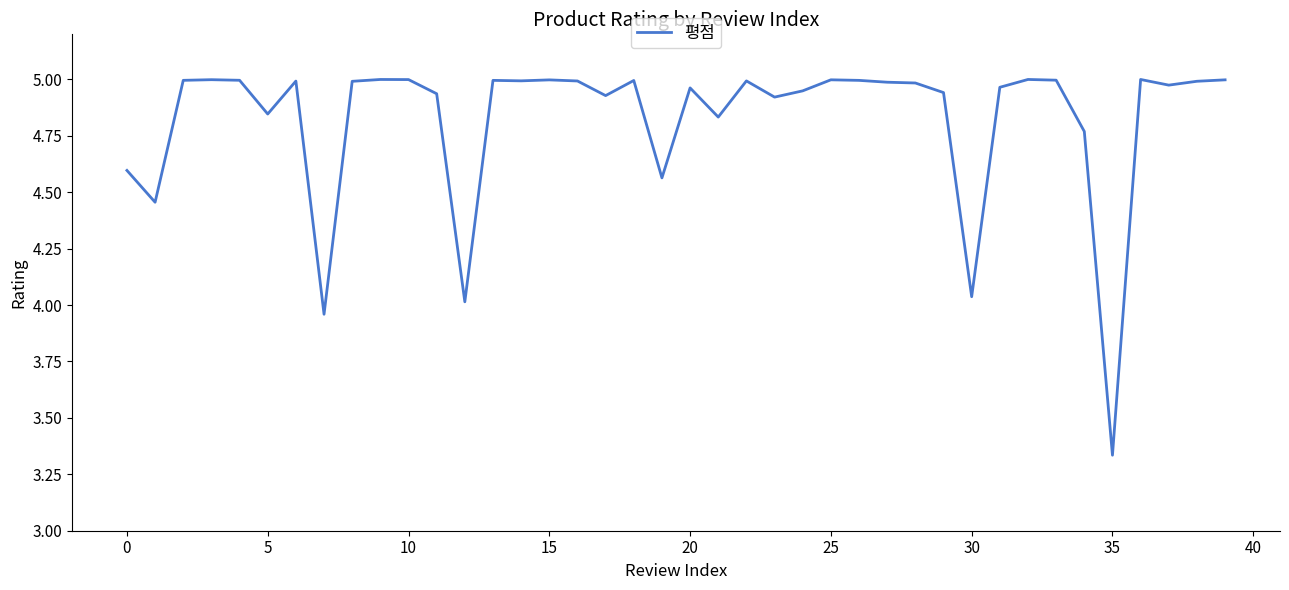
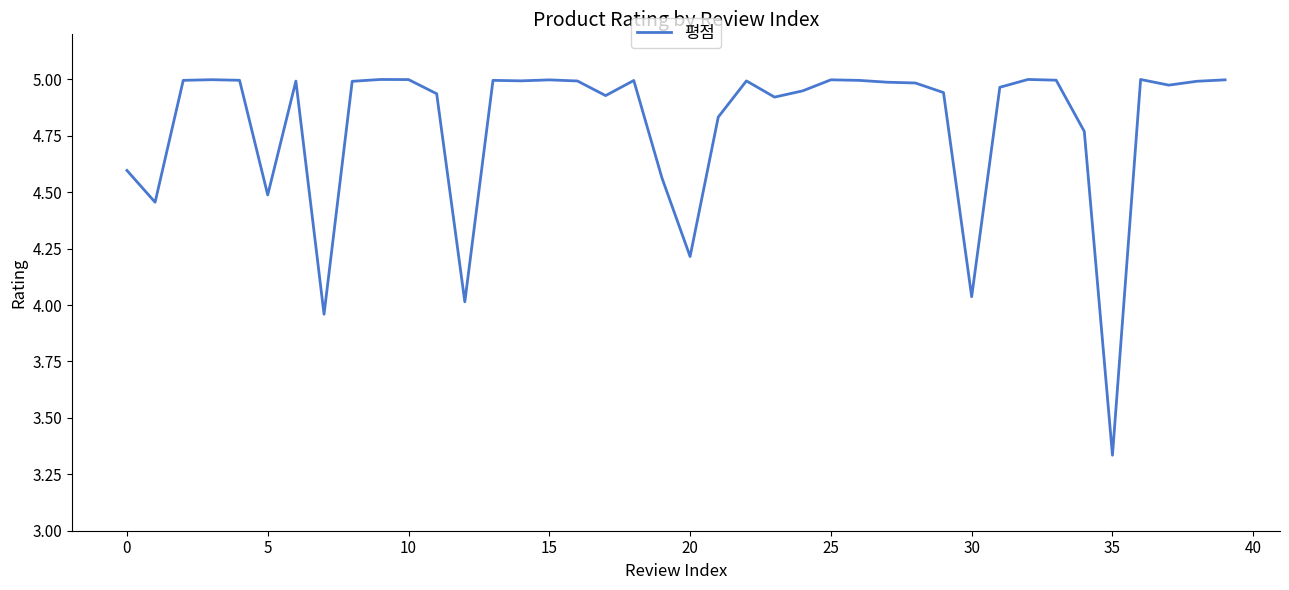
  {
    "0": 4.60,
-   "5": 4.85,
+   "5": 4.49,
    "10": 5.00,
    "15": 5.00,
-   "20": 4.96,
+   "20": 4.22,
    "25": 5.00,
    "30": 4.04,
    "35": 3.33
  }
